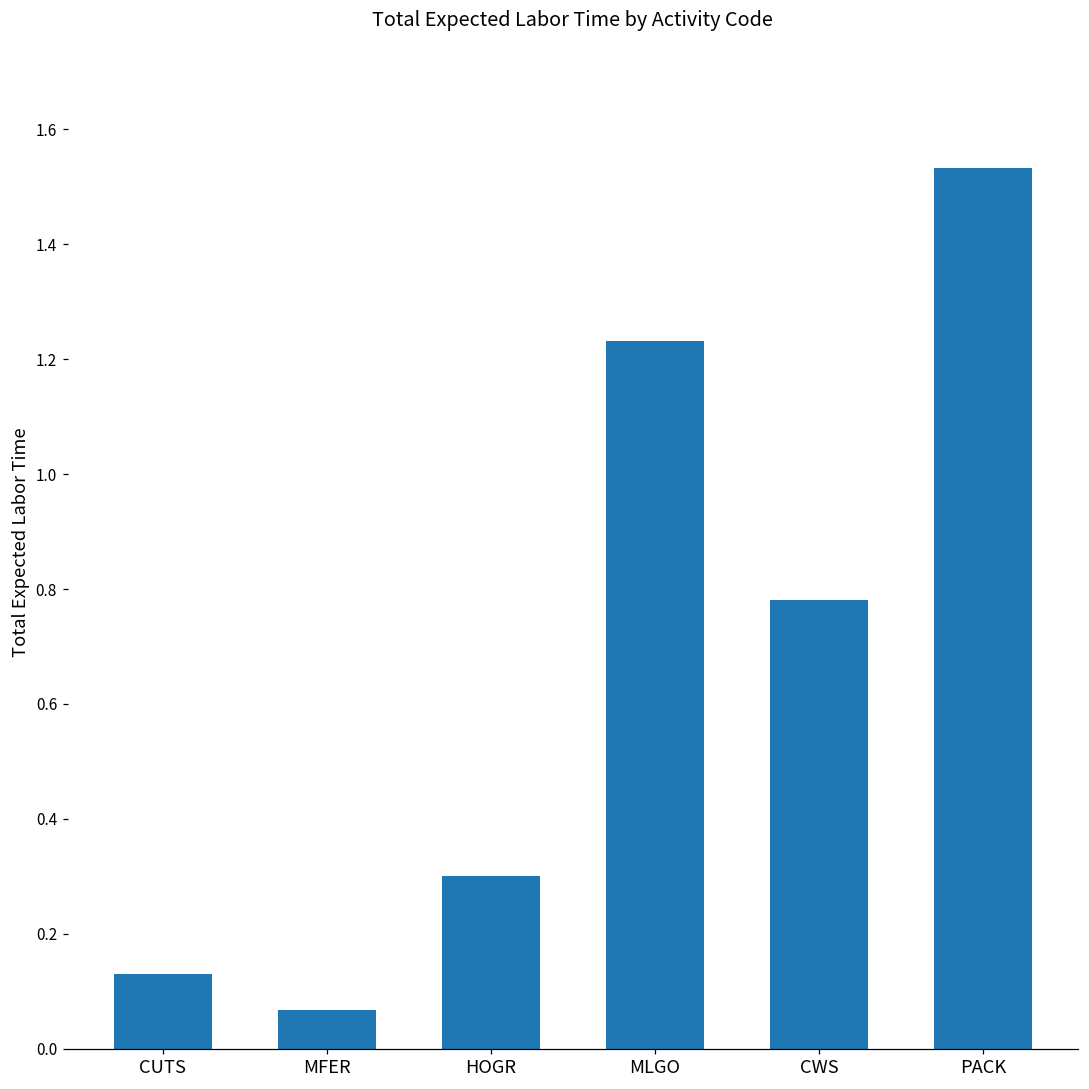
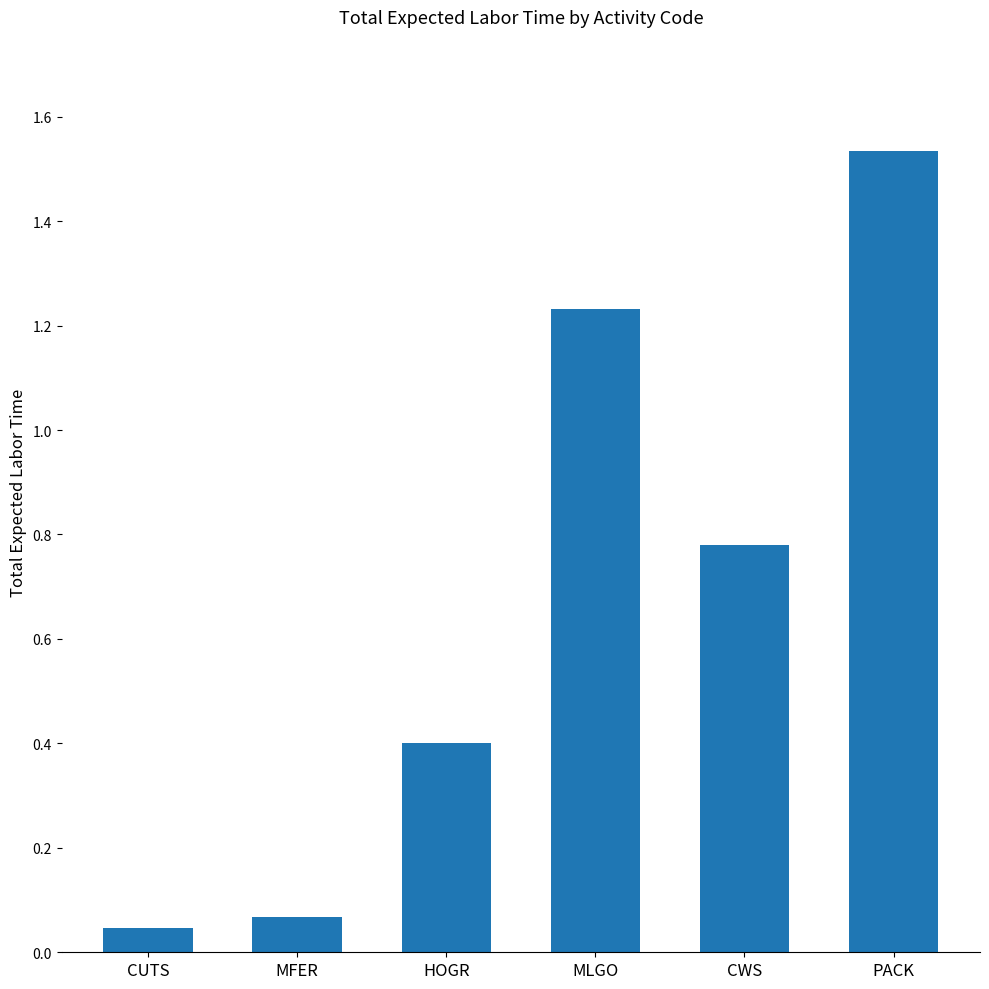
  {
-   "CUTS": 0.13,
+   "CUTS": 0.05,
    "MFER": 0.07,
-   "HOGR": 0.3,
+   "HOGR": 0.4,
    "MLGO": 1.23,
    "CWS": 0.78,
    "PACK": 1.53
  }
